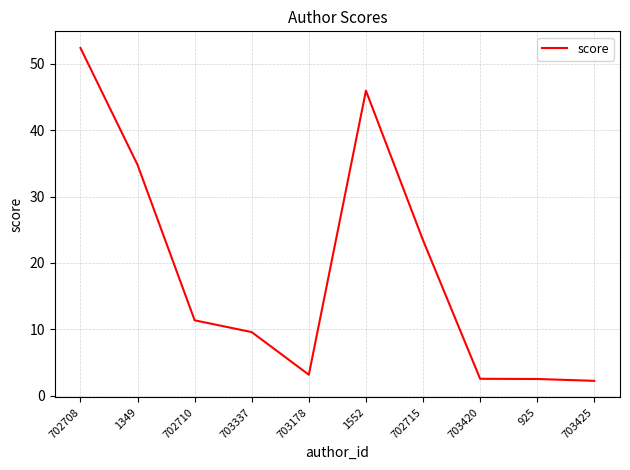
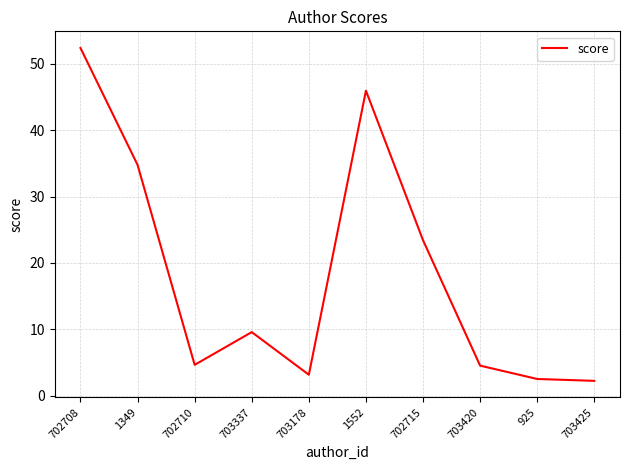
  {
    "702708": 52,
    "1349": 35,
-   "702710": 11,
+   "702710": 5,
    "703337": 10,
    "703178": 3,
    "1552": 46,
    "702715": 23,
-   "703420": 3,
+   "703420": 5,
    "925": 3,
    "703425": 2
  }
